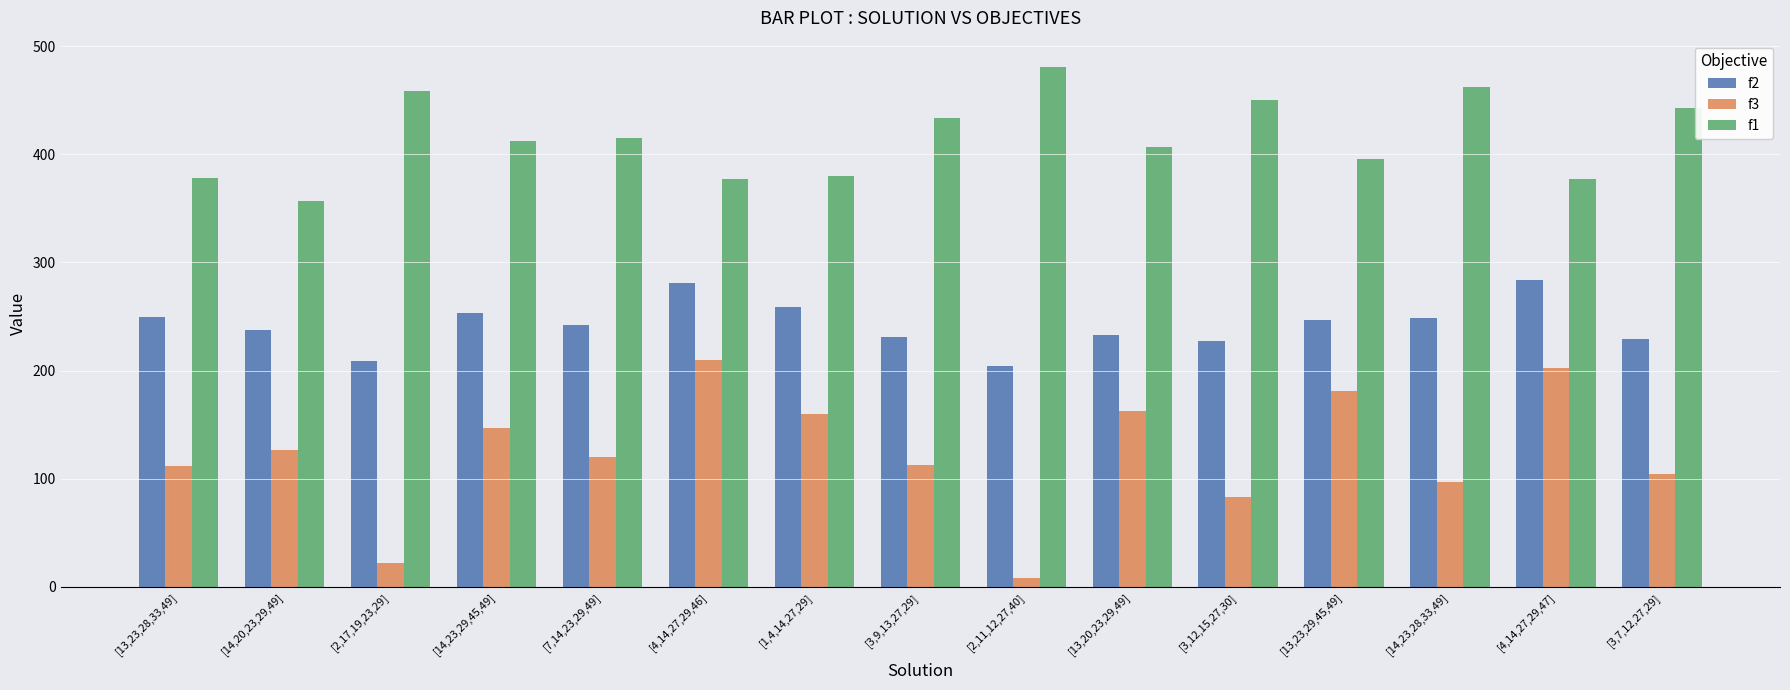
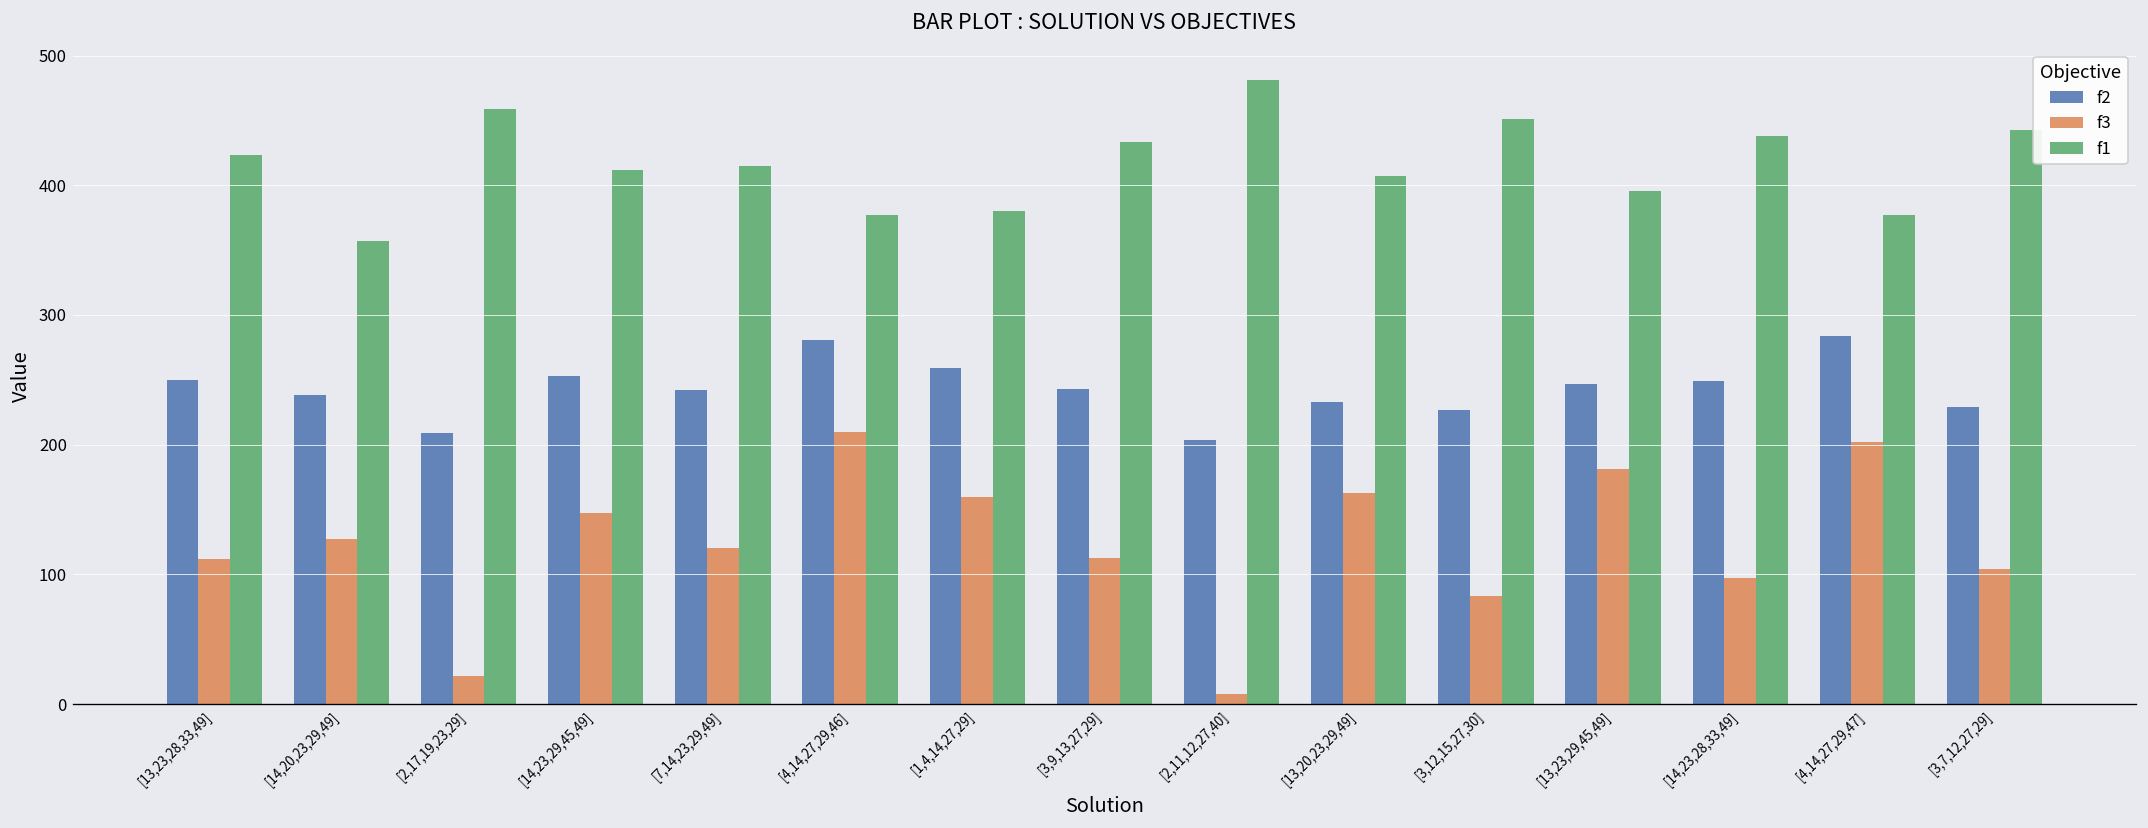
  {
    "f2": {
      "[13,23,28,33,49]": 250,
      "[14,20,23,29,49]": 238,
      "[2,17,19,23,29]": 209,
      "[14,23,29,45,49]": 253,
      "[7,14,23,29,49]": 242,
      "[4,14,27,29,46]": 281,
      "[1,4,14,27,29]": 259,
-     "[3,9,13,27,29]": 231,
+     "[3,9,13,27,29]": 243,
      "[2,11,12,27,40]": 204,
      "[13,20,23,29,49]": 233,
      "[3,12,15,27,30]": 227,
      "[13,23,29,45,49]": 247,
      "[14,23,28,33,49]": 249,
      "[4,14,27,29,47]": 284,
      "[3,7,12,27,29]": 229
    },
    "f3": {
      "[13,23,28,33,49]": 112,
      "[14,20,23,29,49]": 127,
      "[2,17,19,23,29]": 22,
      "[14,23,29,45,49]": 147,
      "[7,14,23,29,49]": 120,
      "[4,14,27,29,46]": 210,
      "[1,4,14,27,29]": 160,
      "[3,9,13,27,29]": 113,
      "[2,11,12,27,40]": 8,
      "[13,20,23,29,49]": 163,
      "[3,12,15,27,30]": 83,
      "[13,23,29,45,49]": 181,
      "[14,23,28,33,49]": 97,
      "[4,14,27,29,47]": 202,
      "[3,7,12,27,29]": 104
    },
    "f1": {
-     "[13,23,28,33,49]": 378,
+     "[13,23,28,33,49]": 423,
      "[14,20,23,29,49]": 357,
      "[2,17,19,23,29]": 459,
      "[14,23,29,45,49]": 412,
      "[7,14,23,29,49]": 415,
      "[4,14,27,29,46]": 377,
      "[1,4,14,27,29]": 380,
      "[3,9,13,27,29]": 433,
      "[2,11,12,27,40]": 481,
      "[13,20,23,29,49]": 407,
      "[3,12,15,27,30]": 451,
      "[13,23,29,45,49]": 395,
-     "[14,23,28,33,49]": 462,
+     "[14,23,28,33,49]": 438,
      "[4,14,27,29,47]": 377,
      "[3,7,12,27,29]": 443
    }
  }
